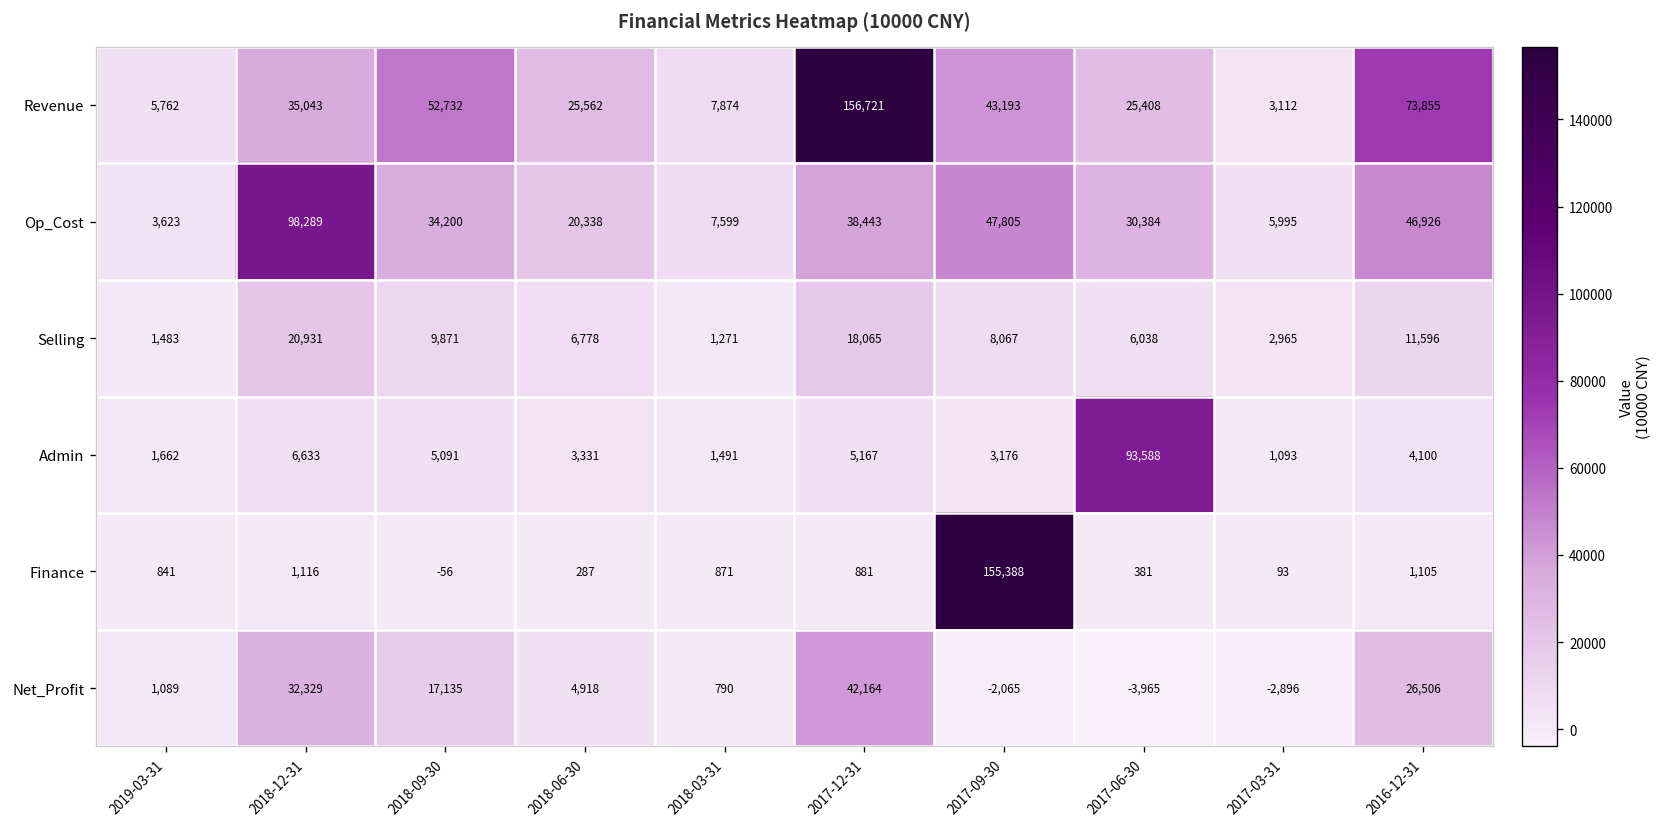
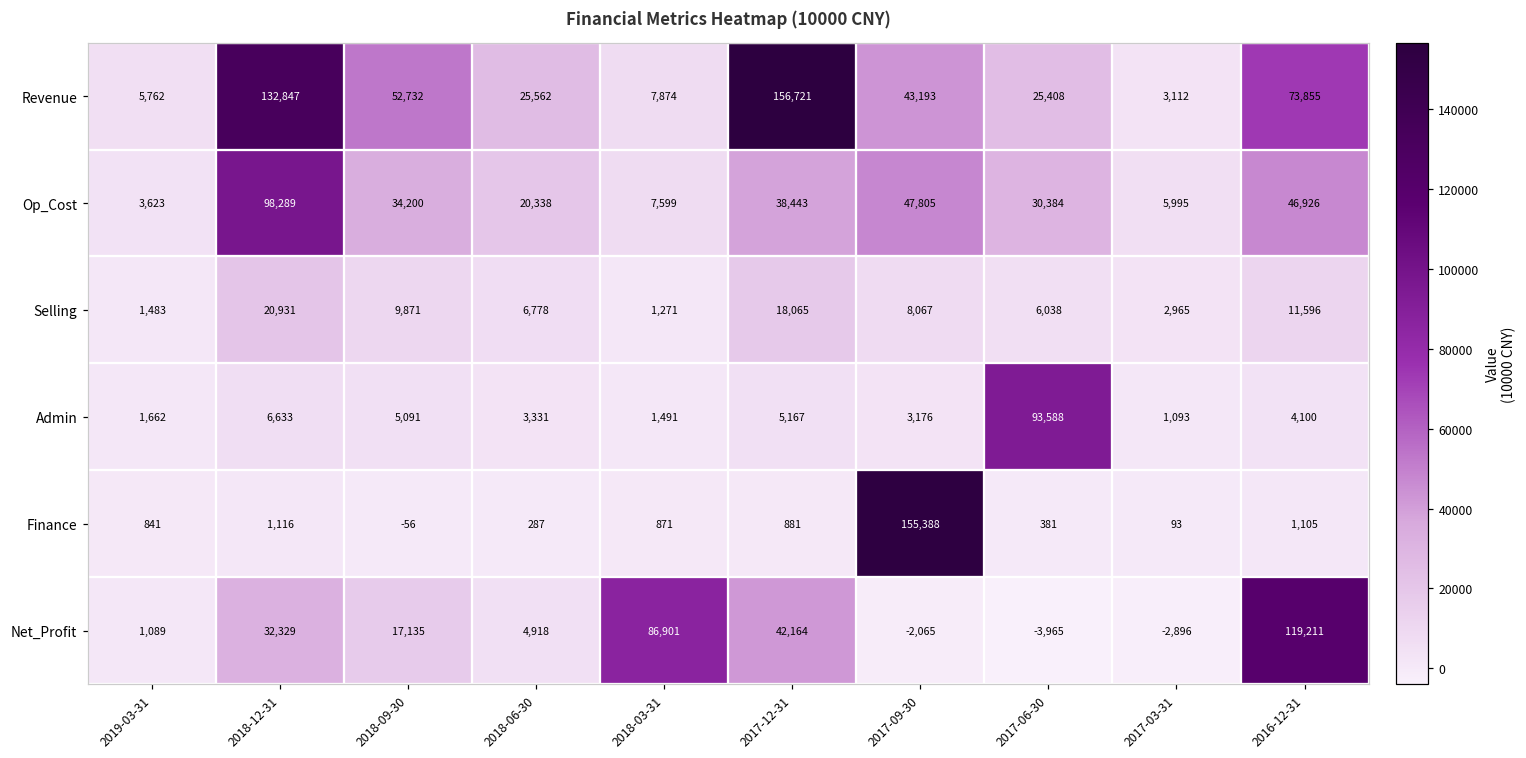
  {
    "Revenue": {
      "2019-03-31": "5,762",
-     "2018-12-31": "35,043",
+     "2018-12-31": "132,847",
      "2018-09-30": "52,732",
      "2018-06-30": "25,562",
      "2018-03-31": "7,874",
      "2017-12-31": "156,721",
      "2017-09-30": "43,193",
      "2017-06-30": "25,408",
      "2017-03-31": "3,112",
      "2016-12-31": "73,855"
    },
    "Op_Cost": {
      "2019-03-31": "3,623",
      "2018-12-31": "98,289",
      "2018-09-30": "34,200",
      "2018-06-30": "20,338",
      "2018-03-31": "7,599",
      "2017-12-31": "38,443",
      "2017-09-30": "47,805",
      "2017-06-30": "30,384",
      "2017-03-31": "5,995",
      "2016-12-31": "46,926"
    },
    "Selling": {
      "2019-03-31": "1,483",
      "2018-12-31": "20,931",
      "2018-09-30": "9,871",
      "2018-06-30": "6,778",
      "2018-03-31": "1,271",
      "2017-12-31": "18,065",
      "2017-09-30": "8,067",
      "2017-06-30": "6,038",
      "2017-03-31": "2,965",
      "2016-12-31": "11,596"
    },
    "Admin": {
      "2019-03-31": "1,662",
      "2018-12-31": "6,633",
      "2018-09-30": "5,091",
      "2018-06-30": "3,331",
      "2018-03-31": "1,491",
      "2017-12-31": "5,167",
      "2017-09-30": "3,176",
      "2017-06-30": "93,588",
      "2017-03-31": "1,093",
      "2016-12-31": "4,100"
    },
    "Finance": {
      "2019-03-31": "841",
      "2018-12-31": "1,116",
      "2018-09-30": "-56",
      "2018-06-30": "287",
      "2018-03-31": "871",
      "2017-12-31": "881",
      "2017-09-30": "155,388",
      "2017-06-30": "381",
      "2017-03-31": "93",
      "2016-12-31": "1,105"
    },
    "Net_Profit": {
      "2019-03-31": "1,089",
      "2018-12-31": "32,329",
      "2018-09-30": "17,135",
      "2018-06-30": "4,918",
-     "2018-03-31": "790",
+     "2018-03-31": "86,901",
      "2017-12-31": "42,164",
      "2017-09-30": "-2,065",
      "2017-06-30": "-3,965",
      "2017-03-31": "-2,896",
-     "2016-12-31": "26,506"
+     "2016-12-31": "119,211"
    }
  }
